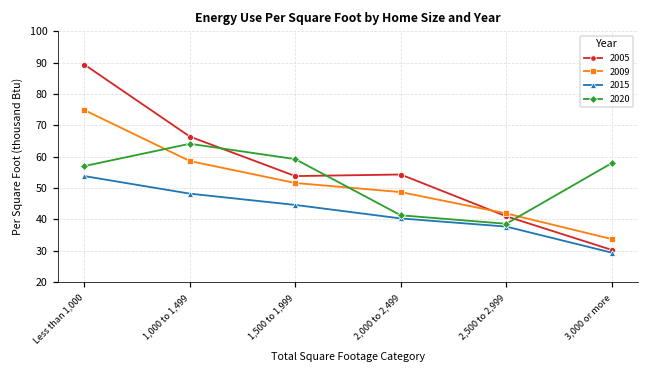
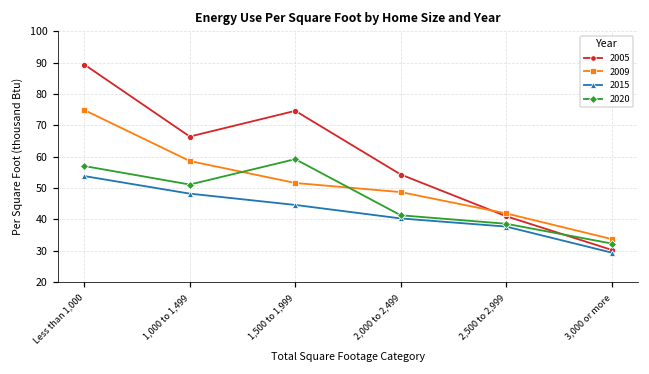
  {
    "2005": {
      "Less than 1,000": 89,
      "1,000 to 1,499": 66,
-     "1,500 to 1,999": 54,
+     "1,500 to 1,999": 75,
      "2,000 to 2,499": 54,
      "2,500 to 2,999": 41,
      "3,000 or more": 30
    },
    "2009": {
      "Less than 1,000": 75,
      "1,000 to 1,499": 59,
      "1,500 to 1,999": 52,
      "2,000 to 2,499": 49,
      "2,500 to 2,999": 42,
      "3,000 or more": 34
    },
    "2015": {
      "Less than 1,000": 54,
      "1,000 to 1,499": 48,
      "1,500 to 1,999": 45,
      "2,000 to 2,499": 40,
      "2,500 to 2,999": 38,
      "3,000 or more": 29
    },
    "2020": {
      "Less than 1,000": 57,
-     "1,000 to 1,499": 64,
+     "1,000 to 1,499": 51,
      "1,500 to 1,999": 59,
      "2,000 to 2,499": 41,
      "2,500 to 2,999": 39,
-     "3,000 or more": 58
+     "3,000 or more": 32
    }
  }
